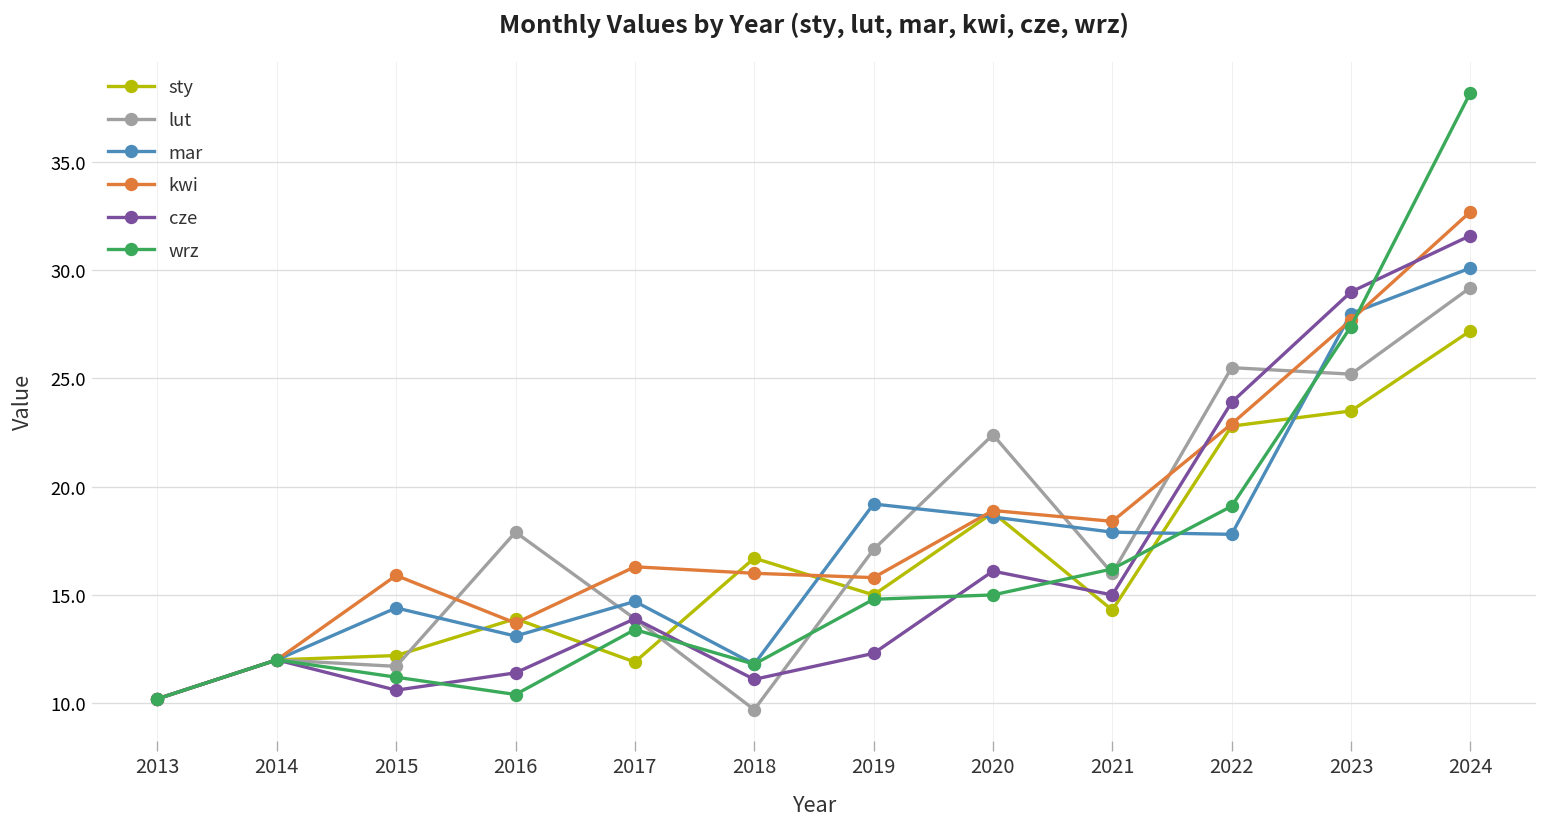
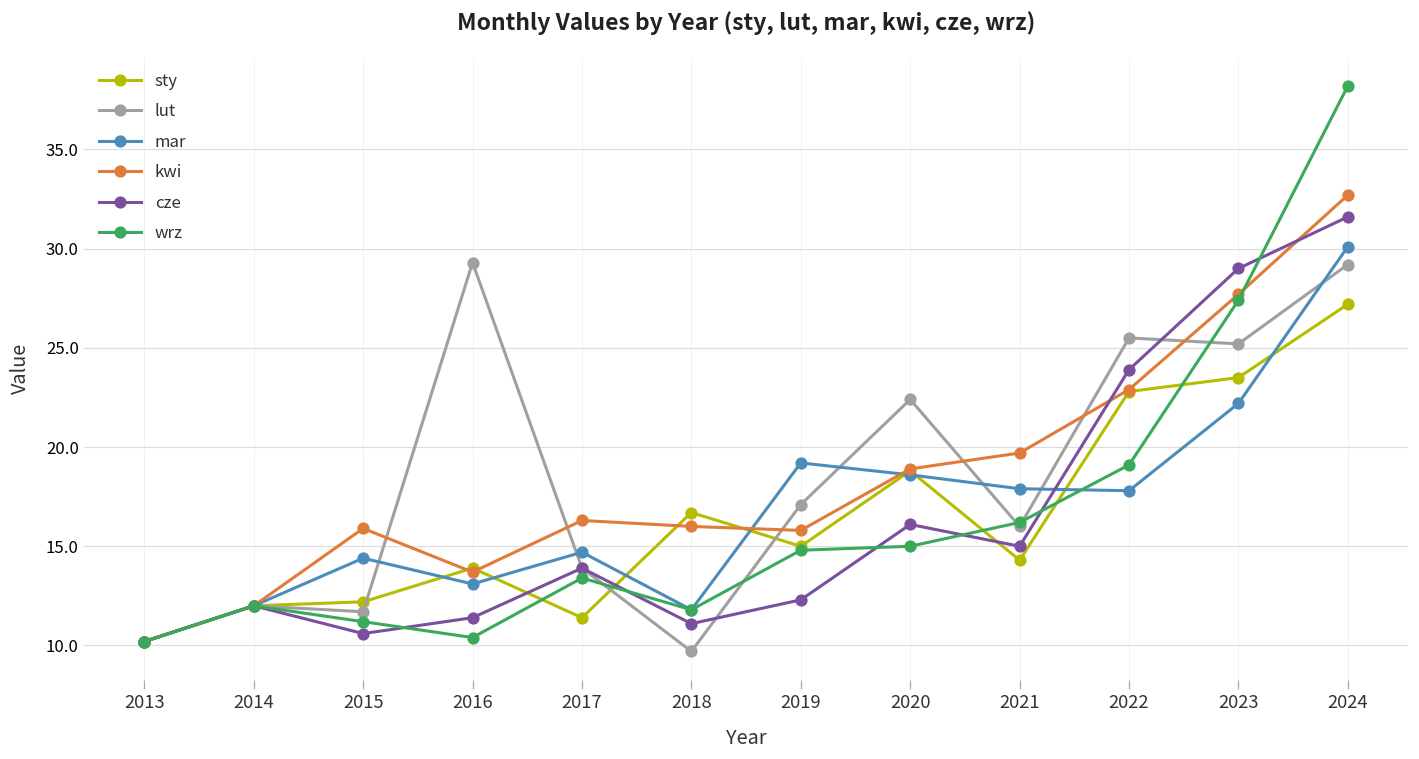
  {
    "sty": {
      "2015": 12.2,
      "2016": 13.9,
-     "2017": 11.9,
+     "2017": 11.4,
      "2018": 16.7,
      "2019": 15.0,
      "2021": 14.3,
      "2023": 23.5,
      "2024": 27.2
    },
    "lut": {
      "2015": 11.7,
-     "2016": 17.9,
+     "2016": 29.3,
      "2018": 9.7,
      "2019": 17.1,
      "2020": 22.4,
      "2021": 16.0,
      "2022": 25.5,
      "2023": 25.2,
      "2024": 29.2
    },
    "mar": {
      "2015": 14.4,
      "2016": 13.1,
      "2017": 14.7,
      "2019": 19.2,
      "2020": 18.6,
      "2021": 17.9,
      "2022": 17.8,
-     "2023": 28.0,
+     "2023": 22.2,
      "2024": 30.1
    },
    "kwi": {
      "2015": 15.9,
      "2016": 13.7,
      "2017": 16.3,
      "2018": 16.0,
      "2019": 15.8,
-     "2021": 18.4,
+     "2021": 19.7,
      "2023": 27.7,
      "2024": 32.7
    },
    "cze": {
      "2015": 10.6,
      "2016": 11.4,
      "2018": 11.1,
      "2019": 12.3,
      "2020": 16.1,
      "2021": 15.0,
      "2022": 23.9,
      "2023": 29.0,
      "2024": 31.6
    },
    "wrz": {
      "2015": 11.2,
      "2016": 10.4,
      "2017": 13.4,
      "2019": 14.8,
      "2020": 15.0,
      "2021": 16.2,
      "2022": 19.1,
      "2023": 27.4,
      "2024": 38.2
    }
  }
